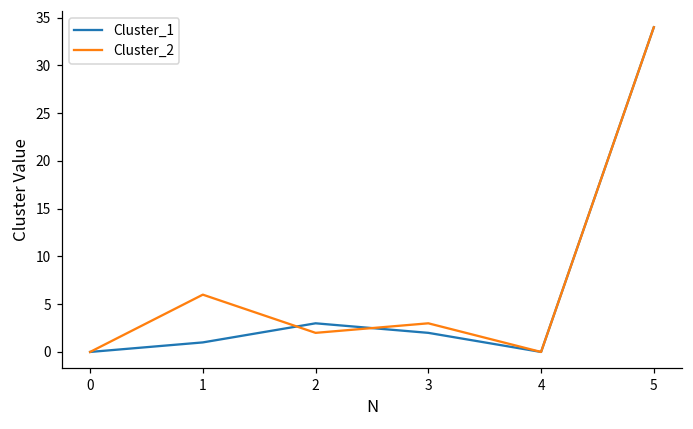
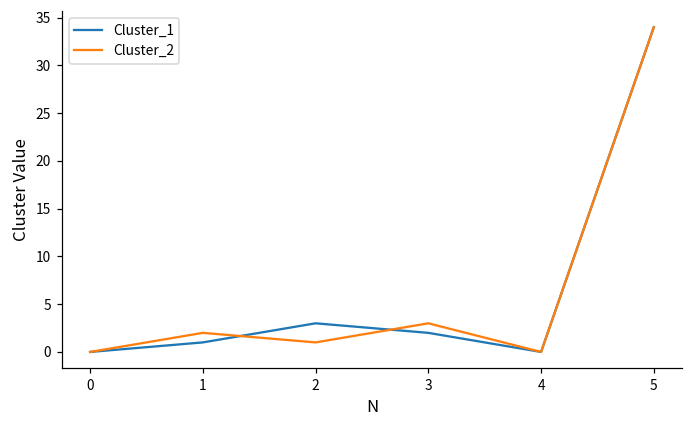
  {
    "Cluster_1": {
      "1": 1,
      "2": 3,
      "3": 2
    },
    "Cluster_2": {
-     "1": 6,
-     "2": 2,
+     "1": 2,
+     "2": 1,
      "3": 3
    }
  }
